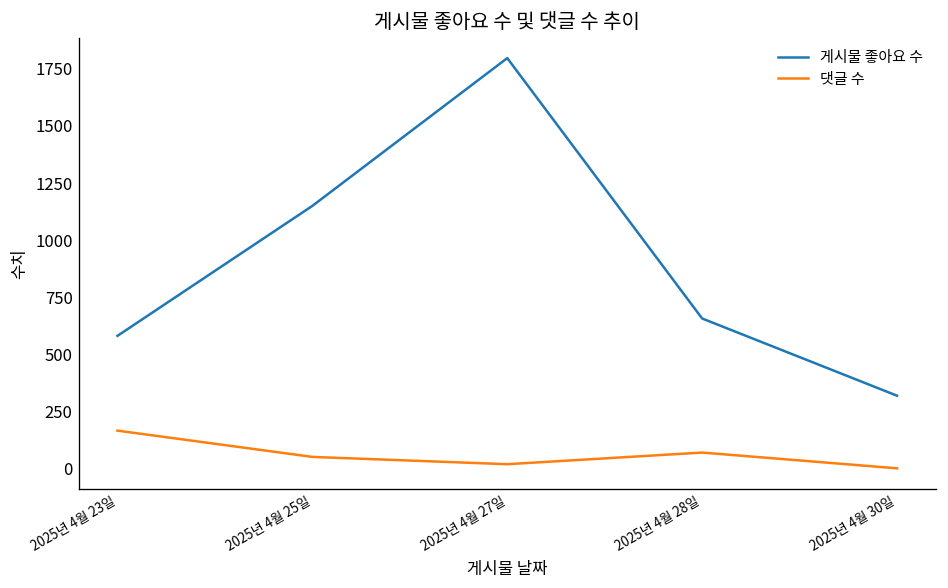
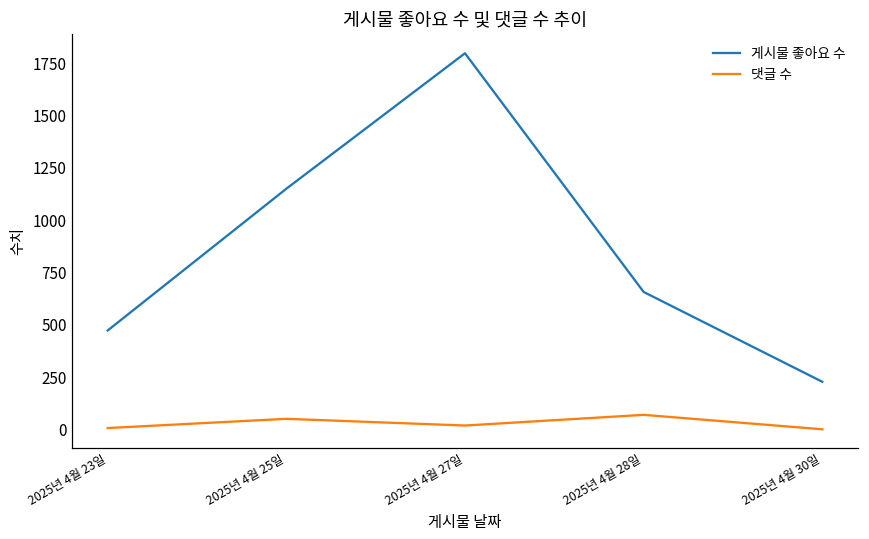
  {
    "게시물 좋아요 수": {
-     "2025년 4월 23일": 580,
+     "2025년 4월 23일": 470,
      "2025년 4월 25일": 1150,
      "2025년 4월 27일": 1800,
      "2025년 4월 28일": 660,
-     "2025년 4월 30일": 320
+     "2025년 4월 30일": 230
    },
    "댓글 수": {
-     "2025년 4월 23일": 170,
+     "2025년 4월 23일": 10,
      "2025년 4월 25일": 50,
      "2025년 4월 27일": 20,
      "2025년 4월 28일": 70,
      "2025년 4월 30일": 0
    }
  }
